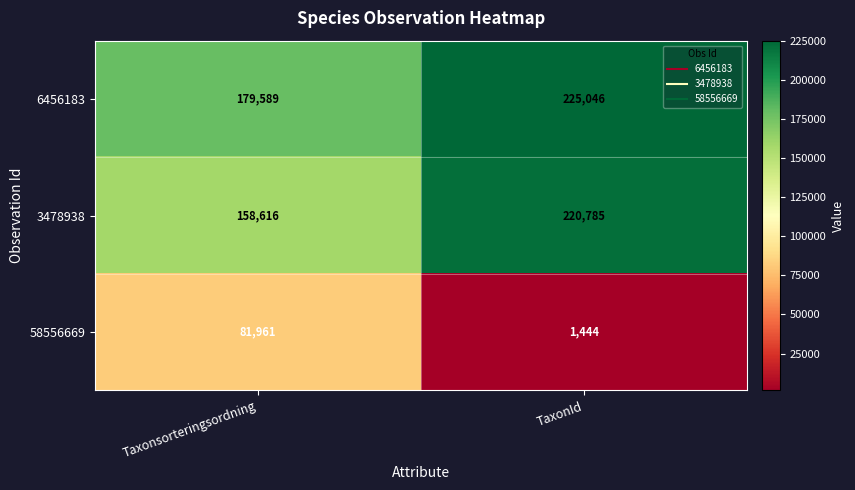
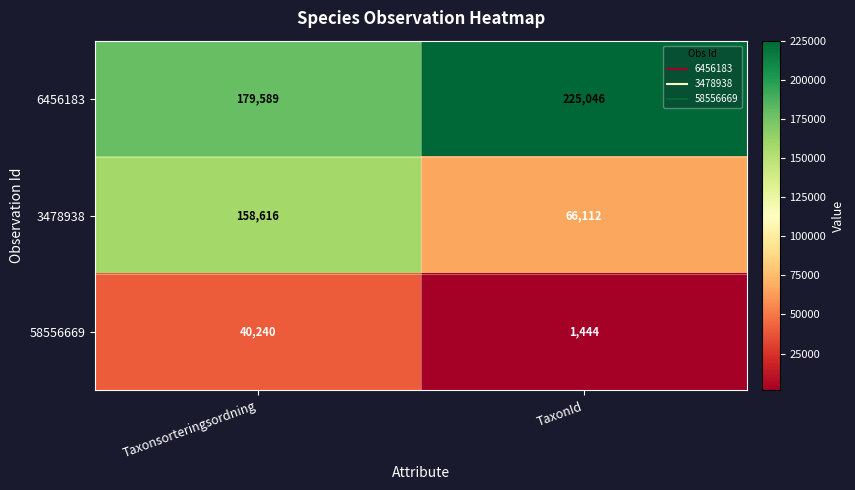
  {
    "6456183": {
      "Taxonsorteringsordning": "179,589",
      "TaxonId": "225,046"
    },
    "3478938": {
      "Taxonsorteringsordning": "158,616",
-     "TaxonId": "220,785"
+     "TaxonId": "66,112"
    },
    "58556669": {
-     "Taxonsorteringsordning": "81,961",
+     "Taxonsorteringsordning": "40,240",
      "TaxonId": "1,444"
    }
  }
